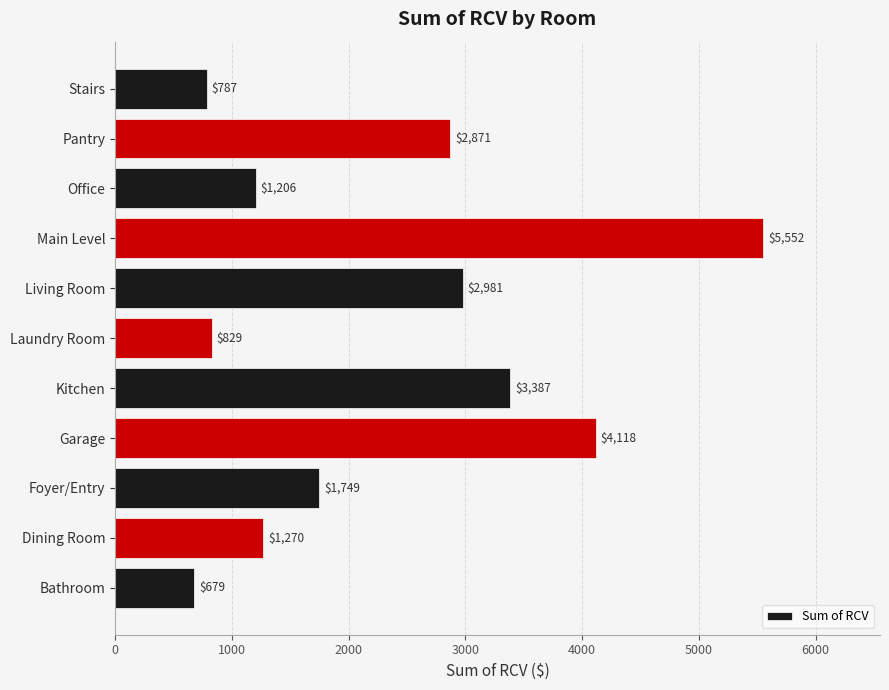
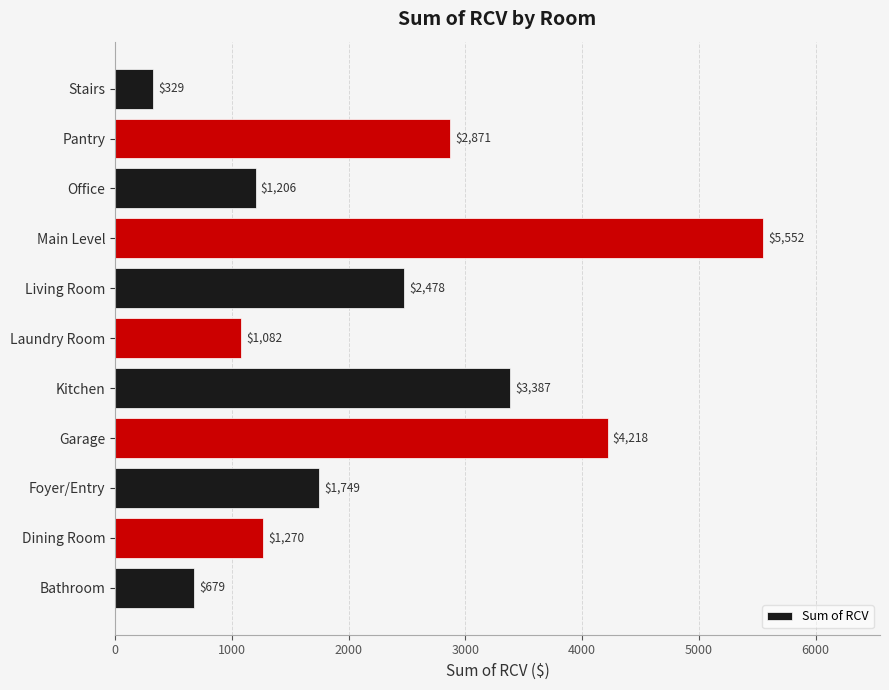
  {
-   "Stairs": "$787",
+   "Stairs": "$329",
    "Pantry": "$2,871",
    "Office": "$1,206",
    "Main Level": "$5,552",
-   "Living Room": "$2,981",
-   "Laundry Room": "$829",
+   "Living Room": "$2,478",
+   "Laundry Room": "$1,082",
    "Kitchen": "$3,387",
-   "Garage": "$4,118",
+   "Garage": "$4,218",
    "Foyer/Entry": "$1,749",
    "Dining Room": "$1,270",
    "Bathroom": "$679"
  }
